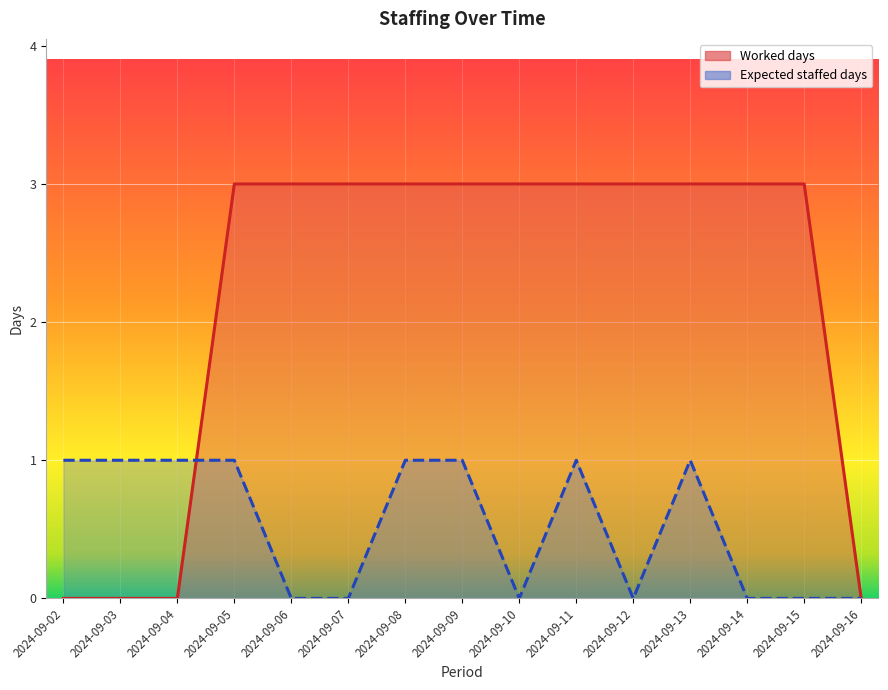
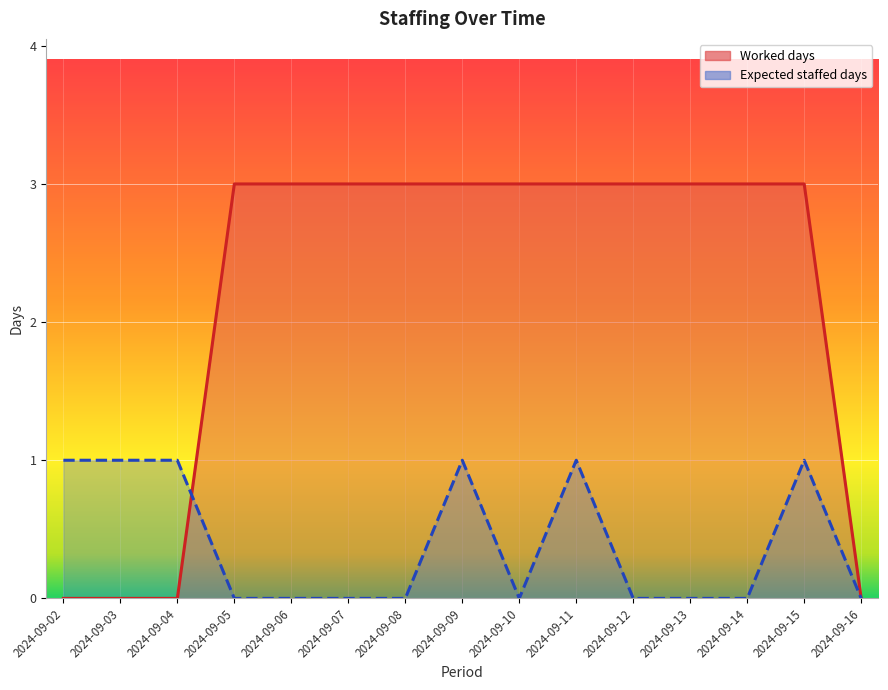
  {
    "Worked days": {
      "2024-09-02": 0,
      "2024-09-03": 0,
      "2024-09-04": 0,
      "2024-09-05": 3,
      "2024-09-06": 3,
      "2024-09-07": 3,
      "2024-09-08": 3,
      "2024-09-09": 3,
      "2024-09-10": 3,
      "2024-09-11": 3,
      "2024-09-12": 3,
      "2024-09-13": 3,
      "2024-09-14": 3,
      "2024-09-15": 3
    },
    "Expected staffed days": {
      "2024-09-02": 1,
      "2024-09-03": 1,
      "2024-09-04": 1,
-     "2024-09-05": 1,
+     "2024-09-05": 0,
      "2024-09-06": 0,
      "2024-09-07": 0,
-     "2024-09-08": 1,
+     "2024-09-08": 0,
      "2024-09-09": 1,
      "2024-09-10": 0,
      "2024-09-11": 1,
      "2024-09-12": 0,
-     "2024-09-13": 1,
+     "2024-09-13": 0,
      "2024-09-14": 0,
-     "2024-09-15": 0
+     "2024-09-15": 1
    }
  }
